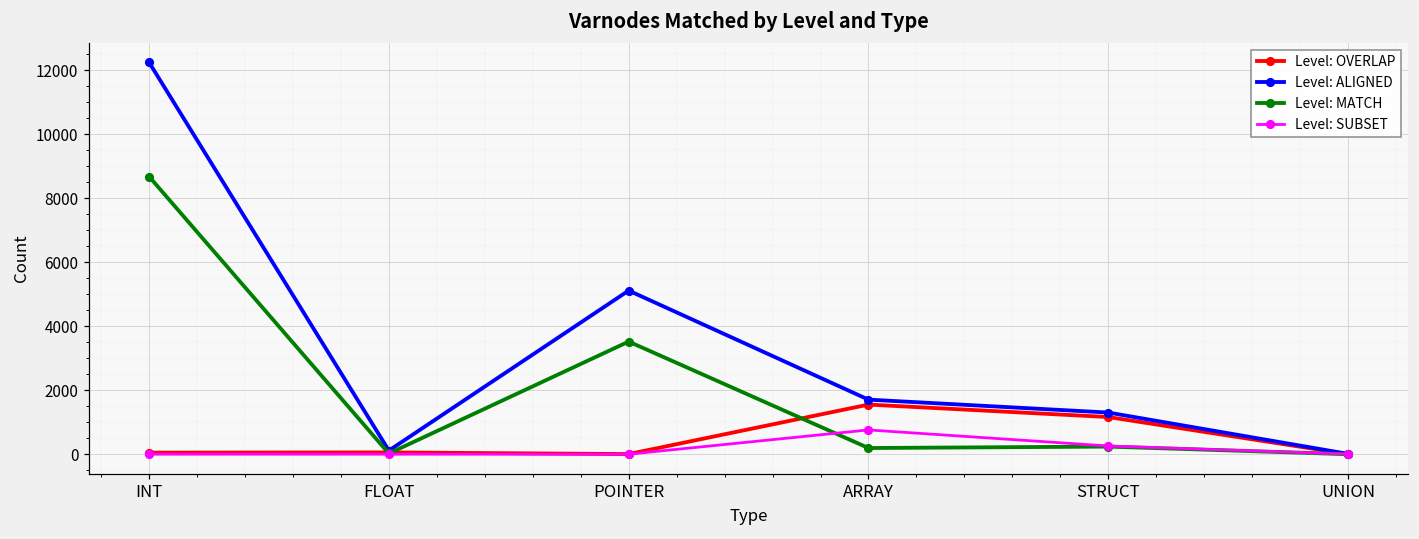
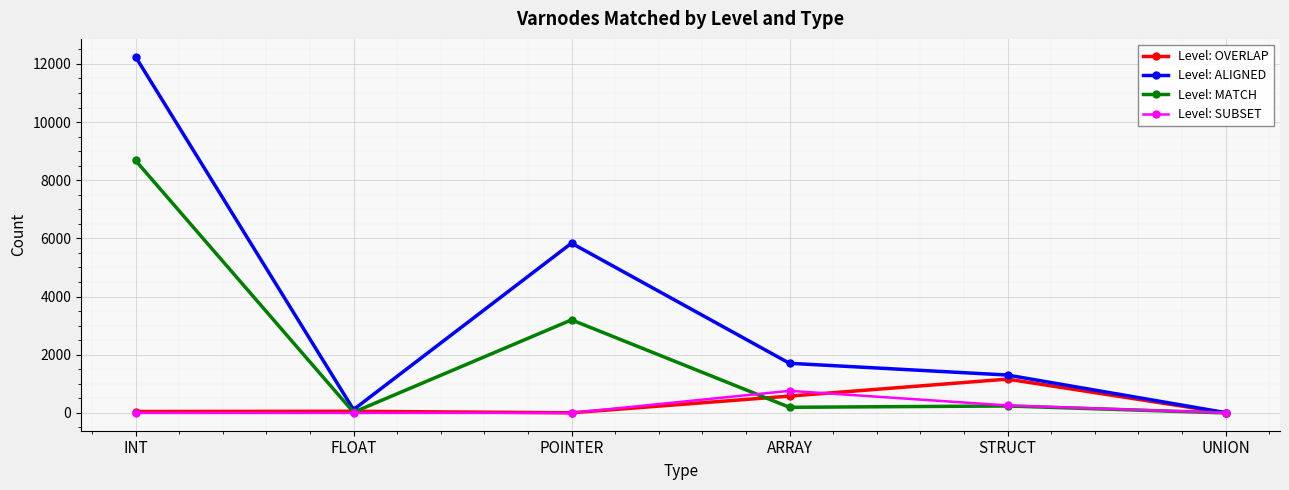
  {
    "Level: OVERLAP": {
-     "ARRAY": 1600,
+     "ARRAY": 600,
      "STRUCT": 1200
    },
    "Level: ALIGNED": {
      "INT": 12200,
-     "POINTER": 5100,
+     "POINTER": 5800,
      "ARRAY": 1700,
      "STRUCT": 1300
    },
    "Level: MATCH": {
      "INT": 8700,
-     "POINTER": 3500,
+     "POINTER": 3200,
      "ARRAY": 200
    },
    "Level: SUBSET": {
      "ARRAY": 800
    }
  }
